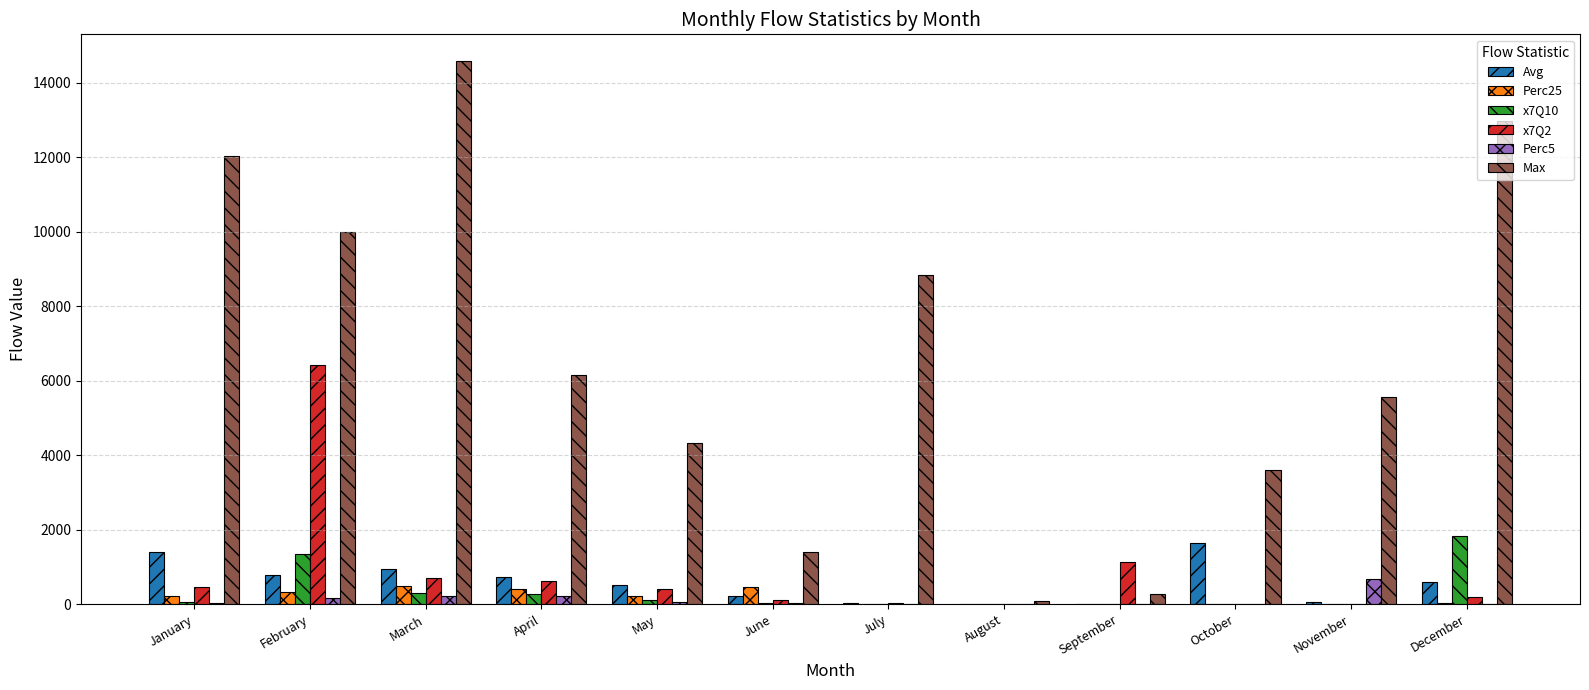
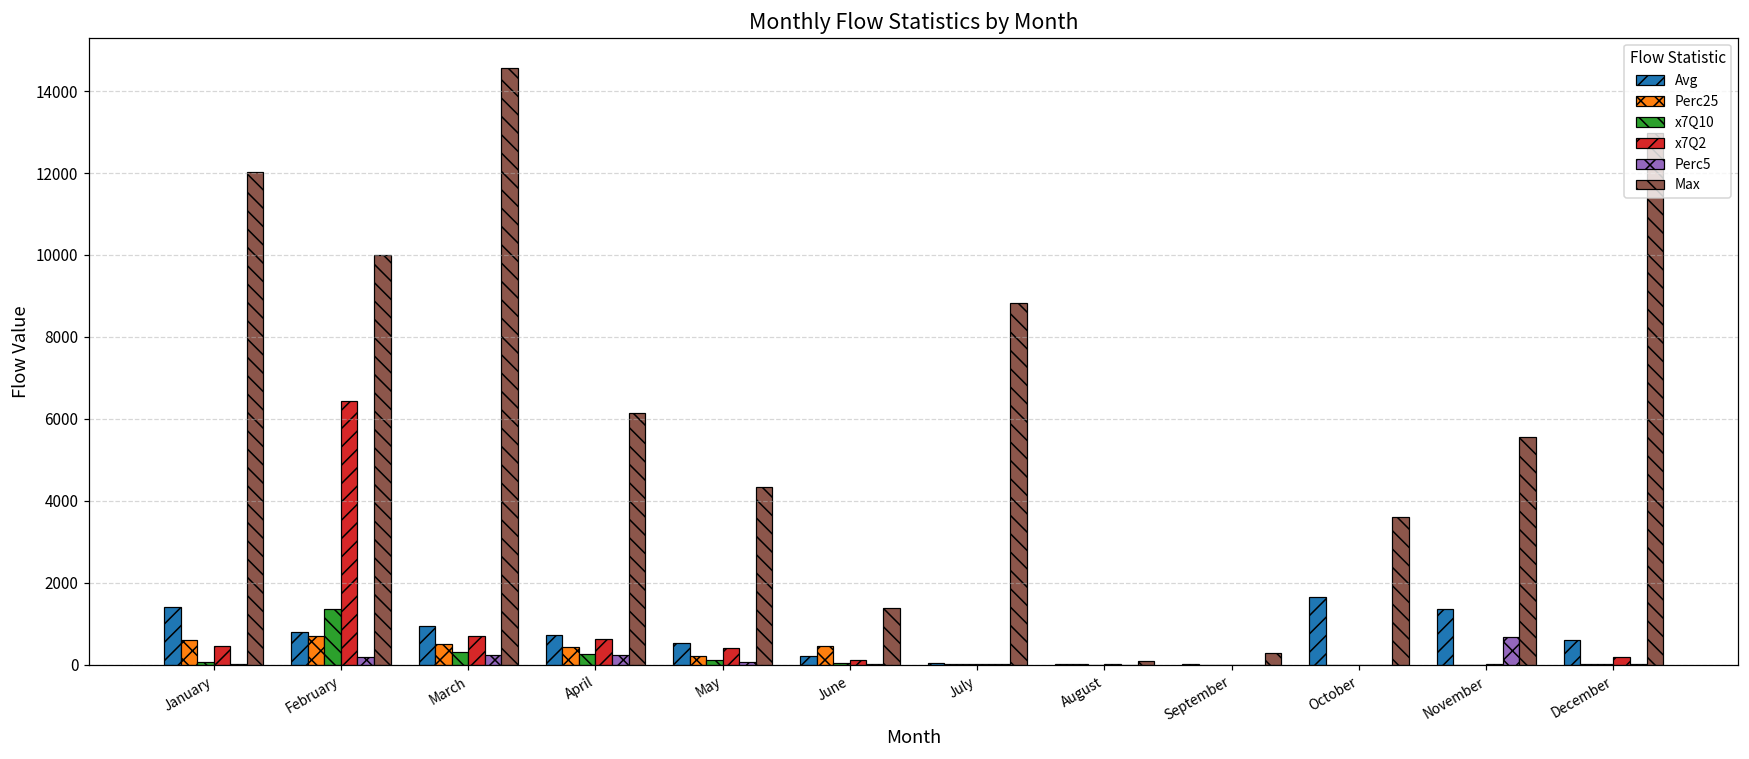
  {
    "Avg": {
      "January": 1400,
      "February": 800,
      "March": 1000,
      "April": 700,
      "May": 500,
      "June": 200,
      "October": 1600,
-     "November": 100,
+     "November": 1400,
      "December": 600
    },
    "Perc25": {
-     "January": 200,
-     "February": 300,
+     "January": 600,
+     "February": 700,
      "March": 500,
      "April": 400,
      "May": 200,
      "June": 500
    },
    "x7Q10": {
      "February": 1400,
      "March": 300,
      "April": 300,
      "May": 100,
-     "December": 1800
+     "December": 0
    },
    "x7Q2": {
      "January": 500,
      "February": 6400,
      "March": 700,
      "April": 600,
      "May": 400,
      "June": 100,
-     "September": 1100,
+     "September": 0,
      "December": 200
    },
    "Perc5": {
      "February": 200,
      "March": 200,
      "April": 200,
      "May": 100,
      "November": 700
    },
    "Max": {
      "January": 12000,
      "February": 10000,
      "March": 14600,
      "April": 6200,
      "May": 4300,
      "June": 1400,
      "July": 8800,
      "August": 100,
      "September": 300,
      "October": 3600,
      "November": 5600
    }
  }
